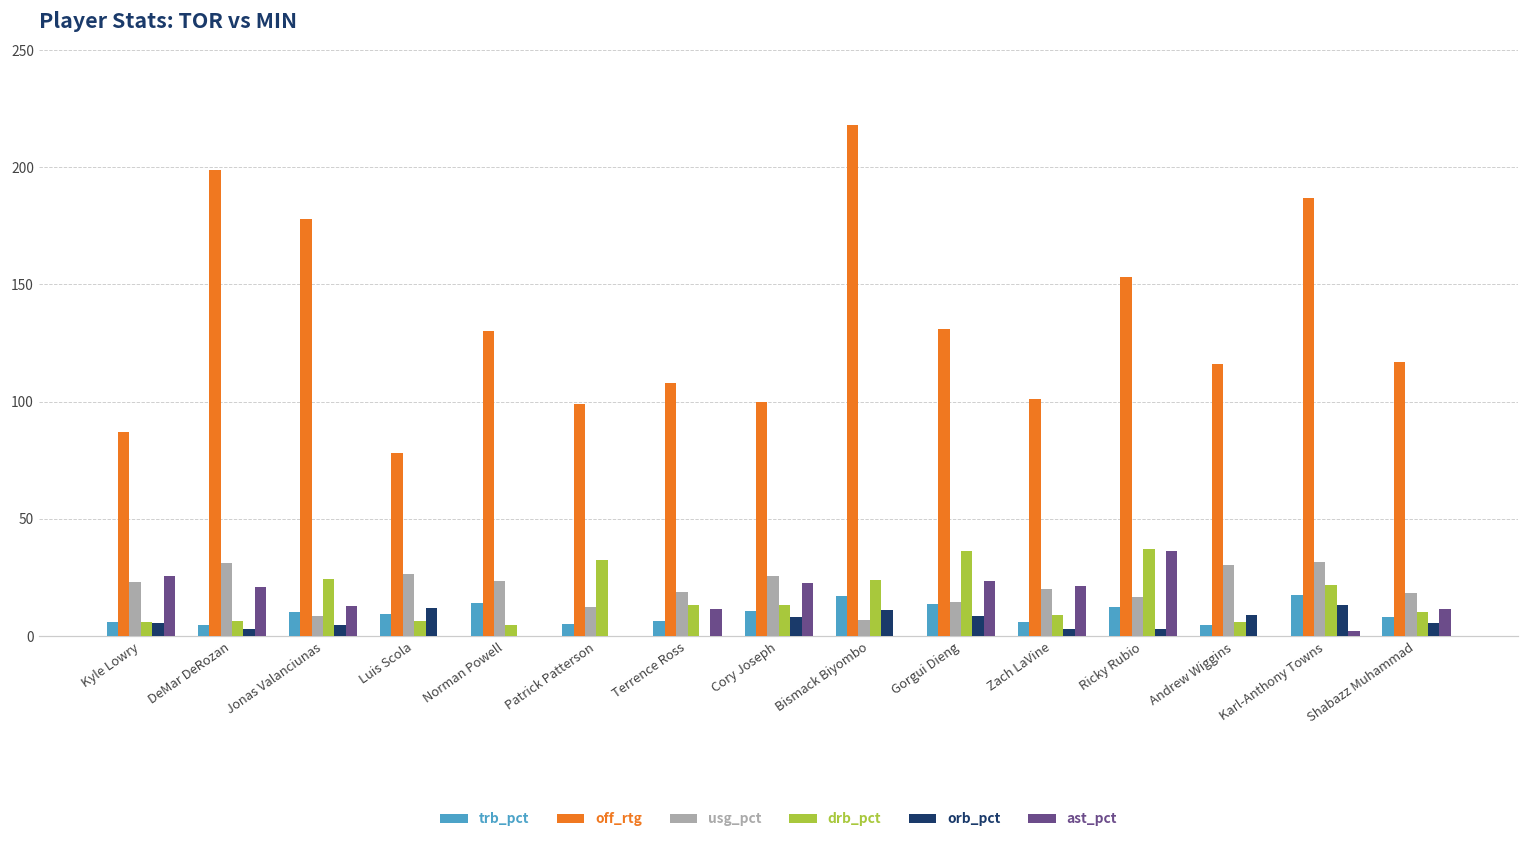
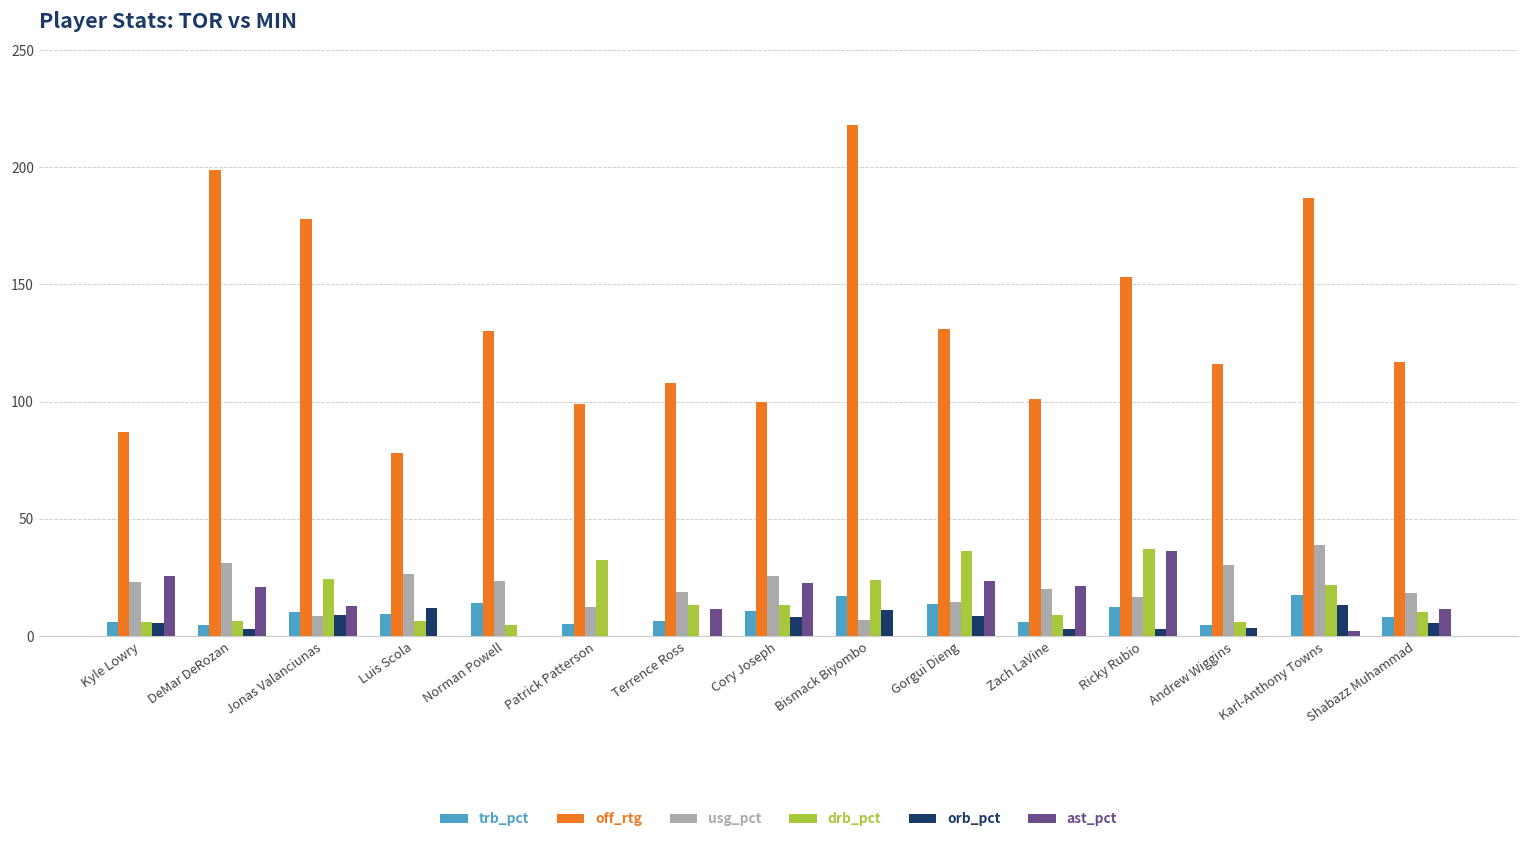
  {
    "trb_pct": {
      "Kyle Lowry": 6,
      "DeMar DeRozan": 5,
      "Jonas Valanciunas": 10,
      "Luis Scola": 9,
      "Norman Powell": 14,
      "Patrick Patterson": 5,
      "Terrence Ross": 6,
      "Cory Joseph": 11,
      "Bismack Biyombo": 17,
      "Gorgui Dieng": 14,
      "Zach LaVine": 6,
      "Ricky Rubio": 12,
      "Andrew Wiggins": 5,
      "Karl-Anthony Towns": 18,
      "Shabazz Muhammad": 8
    },
    "off_rtg": {
      "Kyle Lowry": 87,
      "DeMar DeRozan": 199,
      "Jonas Valanciunas": 178,
      "Luis Scola": 78,
      "Norman Powell": 130,
      "Patrick Patterson": 99,
      "Terrence Ross": 108,
      "Cory Joseph": 100,
      "Bismack Biyombo": 218,
      "Gorgui Dieng": 131,
      "Zach LaVine": 101,
      "Ricky Rubio": 153,
      "Andrew Wiggins": 116,
      "Karl-Anthony Towns": 187,
      "Shabazz Muhammad": 117
    },
    "usg_pct": {
      "Kyle Lowry": 23,
      "DeMar DeRozan": 31,
      "Jonas Valanciunas": 9,
      "Luis Scola": 27,
      "Norman Powell": 23,
      "Patrick Patterson": 12,
      "Terrence Ross": 19,
      "Cory Joseph": 26,
      "Bismack Biyombo": 7,
      "Gorgui Dieng": 14,
      "Zach LaVine": 20,
      "Ricky Rubio": 17,
      "Andrew Wiggins": 30,
-     "Karl-Anthony Towns": 32,
+     "Karl-Anthony Towns": 39,
      "Shabazz Muhammad": 18
    },
    "drb_pct": {
      "Kyle Lowry": 6,
      "DeMar DeRozan": 6,
      "Jonas Valanciunas": 24,
      "Luis Scola": 6,
      "Norman Powell": 5,
      "Patrick Patterson": 32,
      "Terrence Ross": 13,
      "Cory Joseph": 13,
      "Bismack Biyombo": 24,
      "Gorgui Dieng": 36,
      "Zach LaVine": 9,
      "Ricky Rubio": 37,
      "Andrew Wiggins": 6,
      "Karl-Anthony Towns": 22,
      "Shabazz Muhammad": 10
    },
    "orb_pct": {
      "Kyle Lowry": 6,
      "DeMar DeRozan": 3,
-     "Jonas Valanciunas": 5,
+     "Jonas Valanciunas": 9,
      "Luis Scola": 12,
      "Norman Powell": 0,
      "Patrick Patterson": 0,
      "Terrence Ross": 0,
      "Cory Joseph": 8,
      "Bismack Biyombo": 11,
      "Gorgui Dieng": 9,
      "Zach LaVine": 3,
      "Ricky Rubio": 3,
-     "Andrew Wiggins": 9,
+     "Andrew Wiggins": 3,
      "Karl-Anthony Towns": 13,
      "Shabazz Muhammad": 6
    },
    "ast_pct": {
      "Kyle Lowry": 26,
      "DeMar DeRozan": 21,
      "Jonas Valanciunas": 13,
      "Luis Scola": 0,
      "Norman Powell": 0,
      "Patrick Patterson": 0,
      "Terrence Ross": 11,
      "Cory Joseph": 23,
      "Bismack Biyombo": 0,
      "Gorgui Dieng": 23,
      "Zach LaVine": 21,
      "Ricky Rubio": 36,
      "Andrew Wiggins": 0,
      "Karl-Anthony Towns": 2,
      "Shabazz Muhammad": 11
    }
  }
